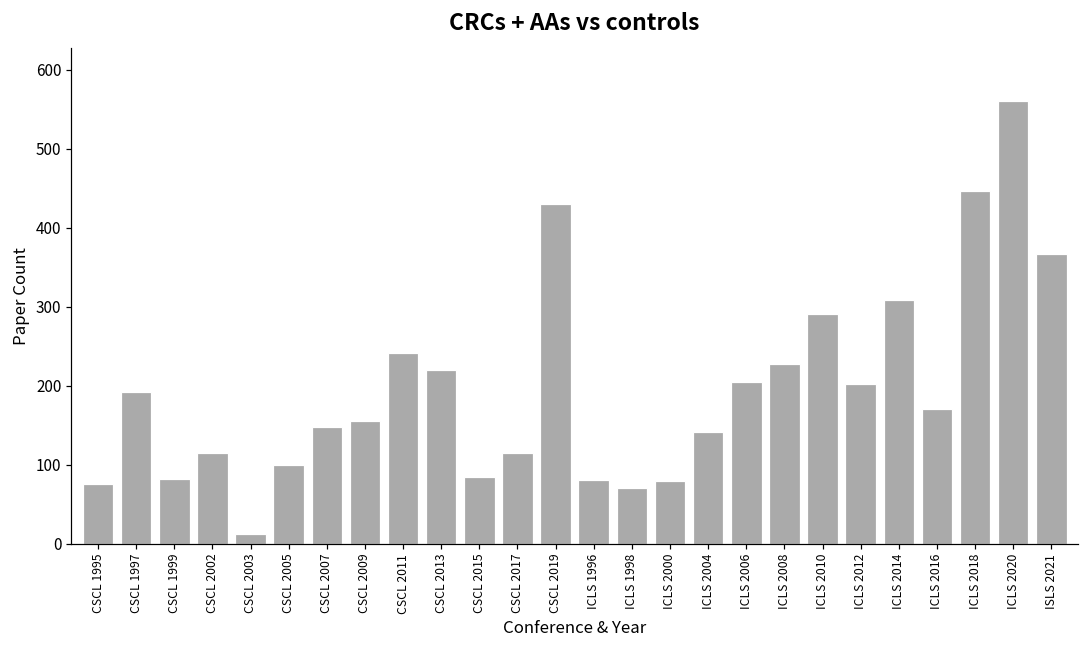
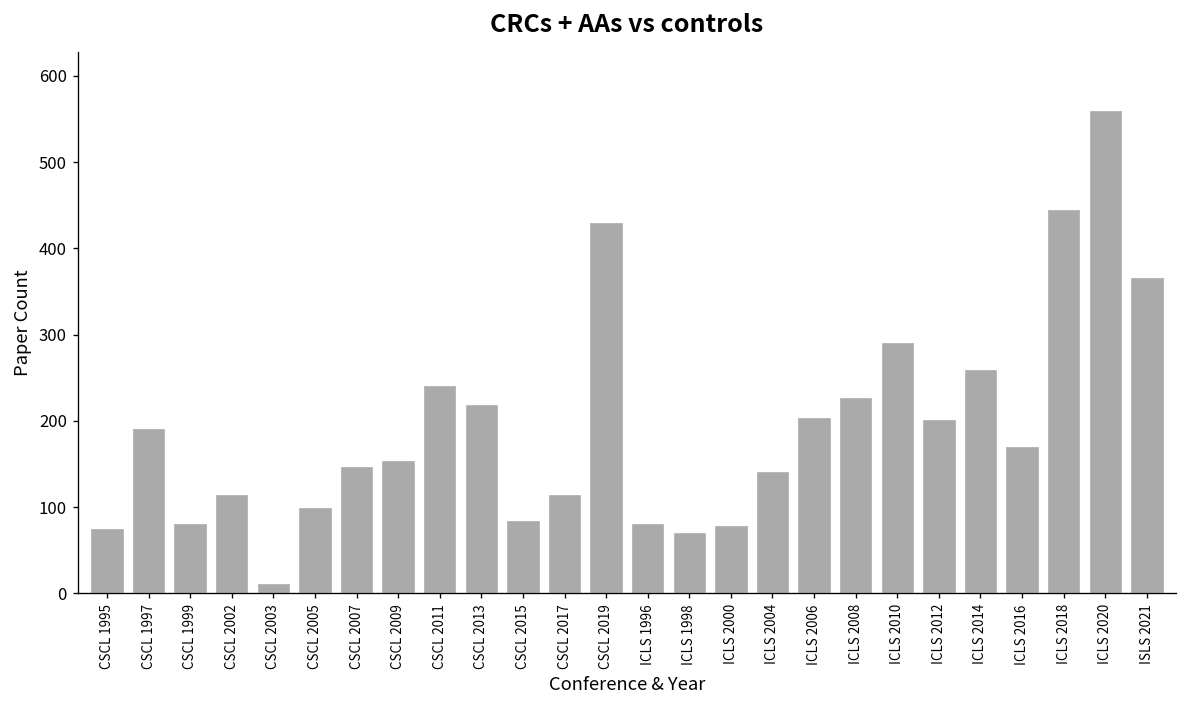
  {
    "CSCL 1995": 80,
    "CSCL 1997": 190,
    "CSCL 1999": 80,
    "CSCL 2002": 120,
    "CSCL 2003": 10,
    "CSCL 2005": 100,
    "CSCL 2007": 150,
    "CSCL 2009": 160,
    "CSCL 2011": 240,
    "CSCL 2013": 220,
    "CSCL 2015": 90,
    "CSCL 2017": 120,
    "CSCL 2019": 430,
    "ICLS 1996": 80,
    "ICLS 1998": 70,
    "ICLS 2000": 80,
    "ICLS 2004": 140,
    "ICLS 2006": 210,
    "ICLS 2008": 230,
    "ICLS 2010": 290,
    "ICLS 2012": 200,
-   "ICLS 2014": 310,
+   "ICLS 2014": 260,
    "ICLS 2016": 170,
    "ICLS 2018": 450,
    "ICLS 2020": 560,
    "ISLS 2021": 370
  }
